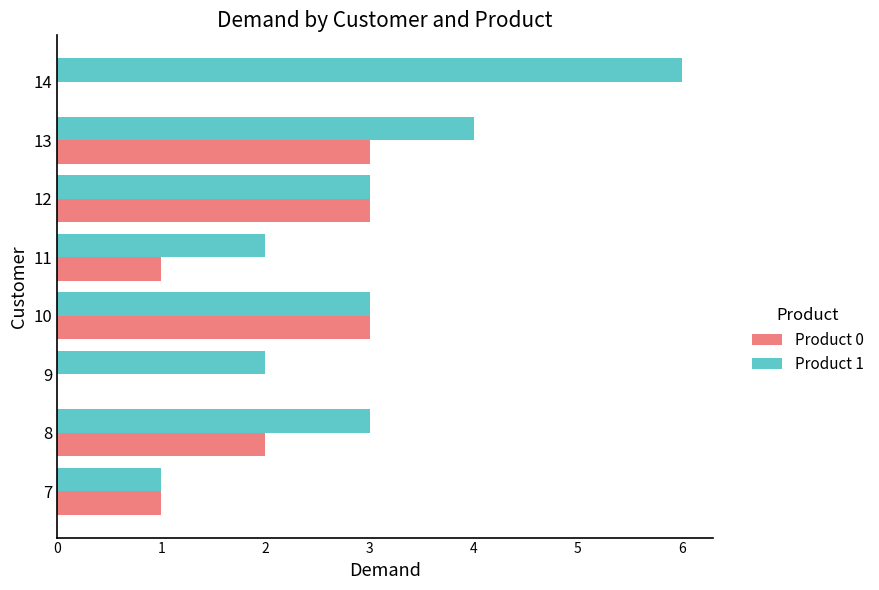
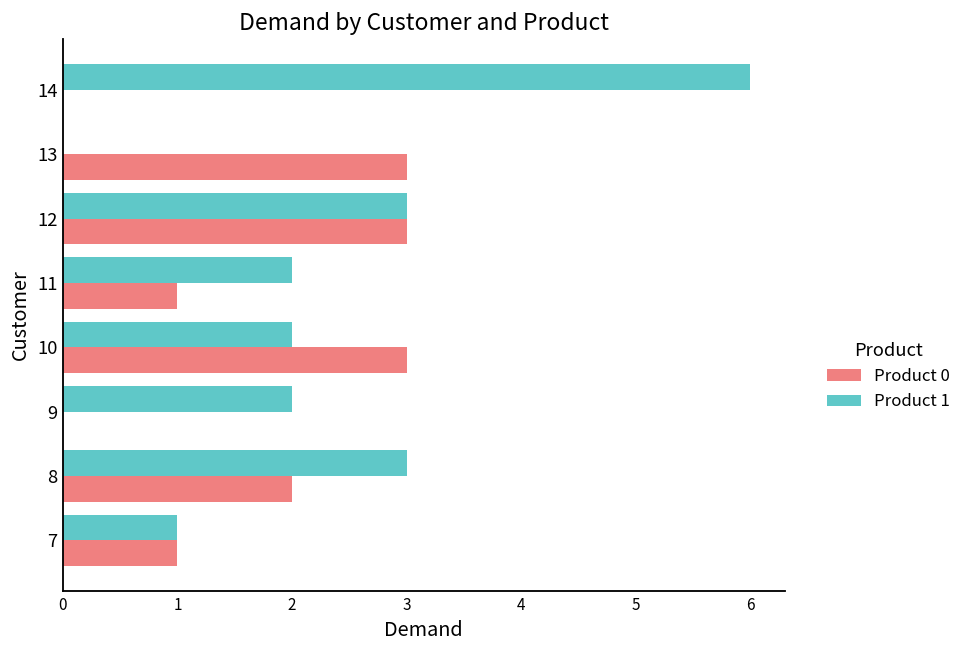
  {
    "Product 0": {
      "14": 0,
      "13": 3,
      "12": 3,
      "11": 1,
      "10": 3,
      "9": 0,
      "8": 2,
      "7": 1
    },
    "Product 1": {
      "14": 6,
-     "13": 4,
+     "13": 0,
      "12": 3,
      "11": 2,
-     "10": 3,
+     "10": 2,
      "9": 2,
      "8": 3,
      "7": 1
    }
  }
